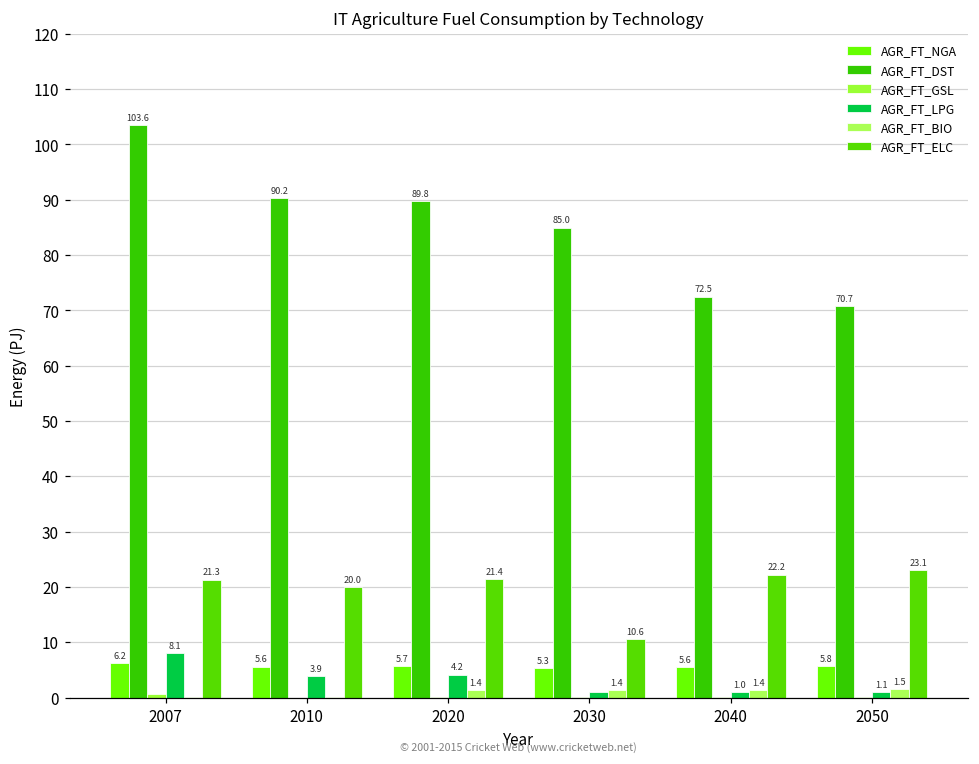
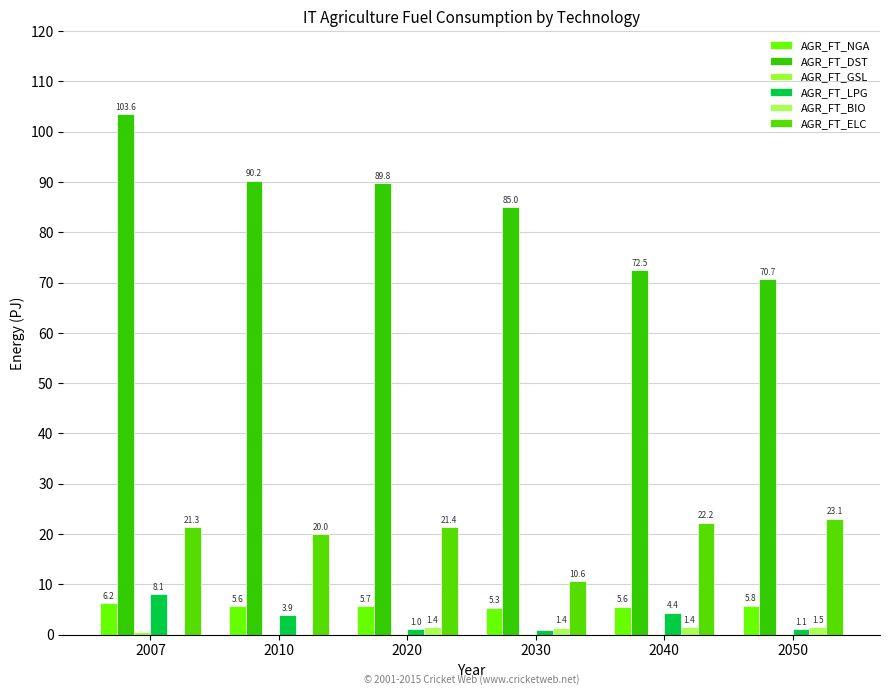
  {
    "AGR_FT_LPG": {
      "2007": 8.1,
      "2010": 3.9,
-     "2020": 4.2,
-     "2040": 1.0,
+     "2020": 1.0,
+     "2040": 4.4,
      "2050": 1.1
    }
  }
